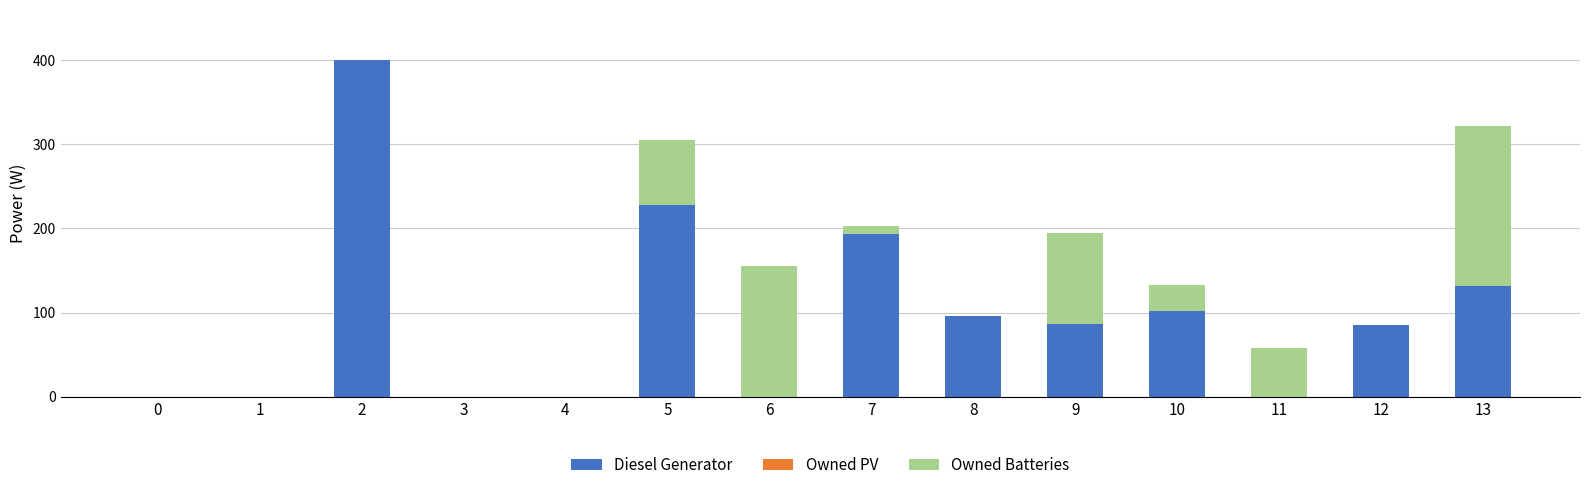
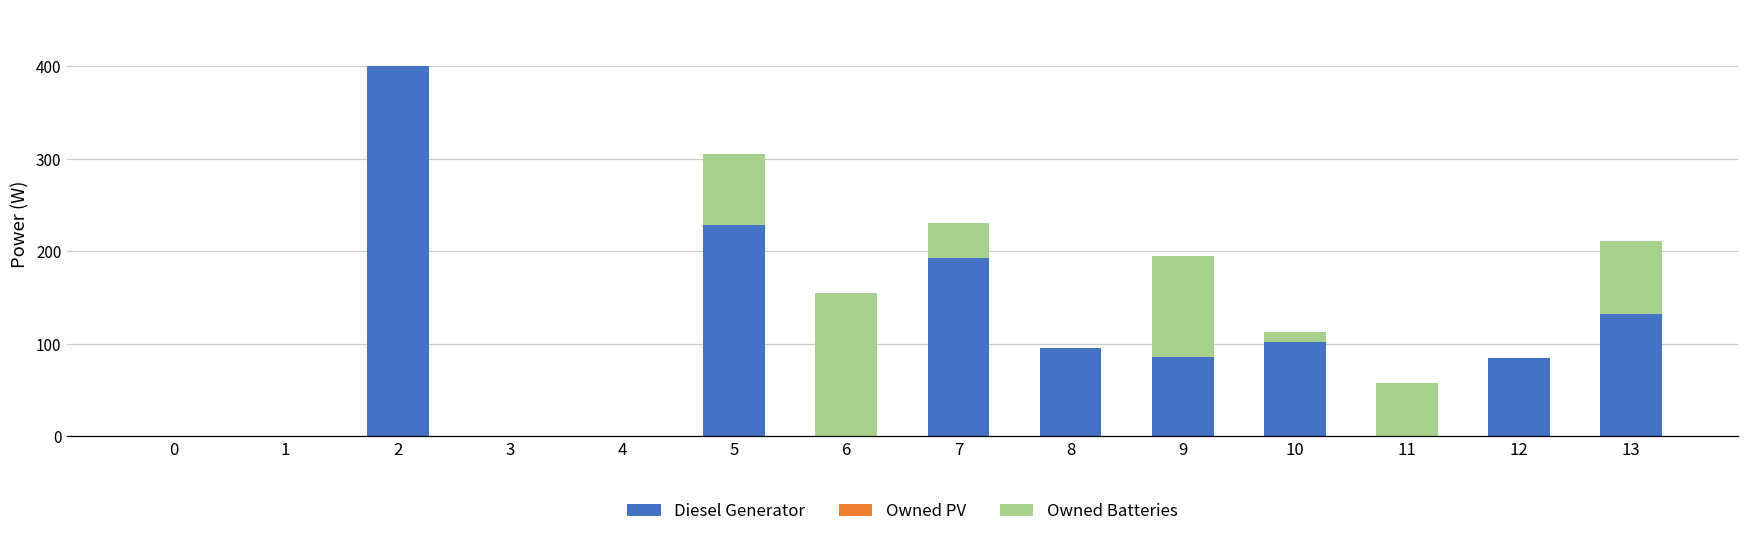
  {
    "Owned PV": {
      "0": 0,
      "1": 0,
      "2": 400,
      "3": 0,
      "4": 0,
      "5": 230,
      "6": 0,
      "7": 190,
      "8": 100,
      "9": 90,
      "10": 100,
      "11": 0,
      "12": 90,
      "13": 130
    },
    "Owned Batteries": {
      "0": 0,
      "1": 0,
      "2": 0,
      "3": 0,
      "4": 0,
      "5": 80,
      "6": 160,
-     "7": 10,
+     "7": 40,
      "8": 0,
      "9": 110,
-     "10": 30,
+     "10": 10,
      "11": 60,
      "12": 0,
-     "13": 190
+     "13": 80
    }
  }
